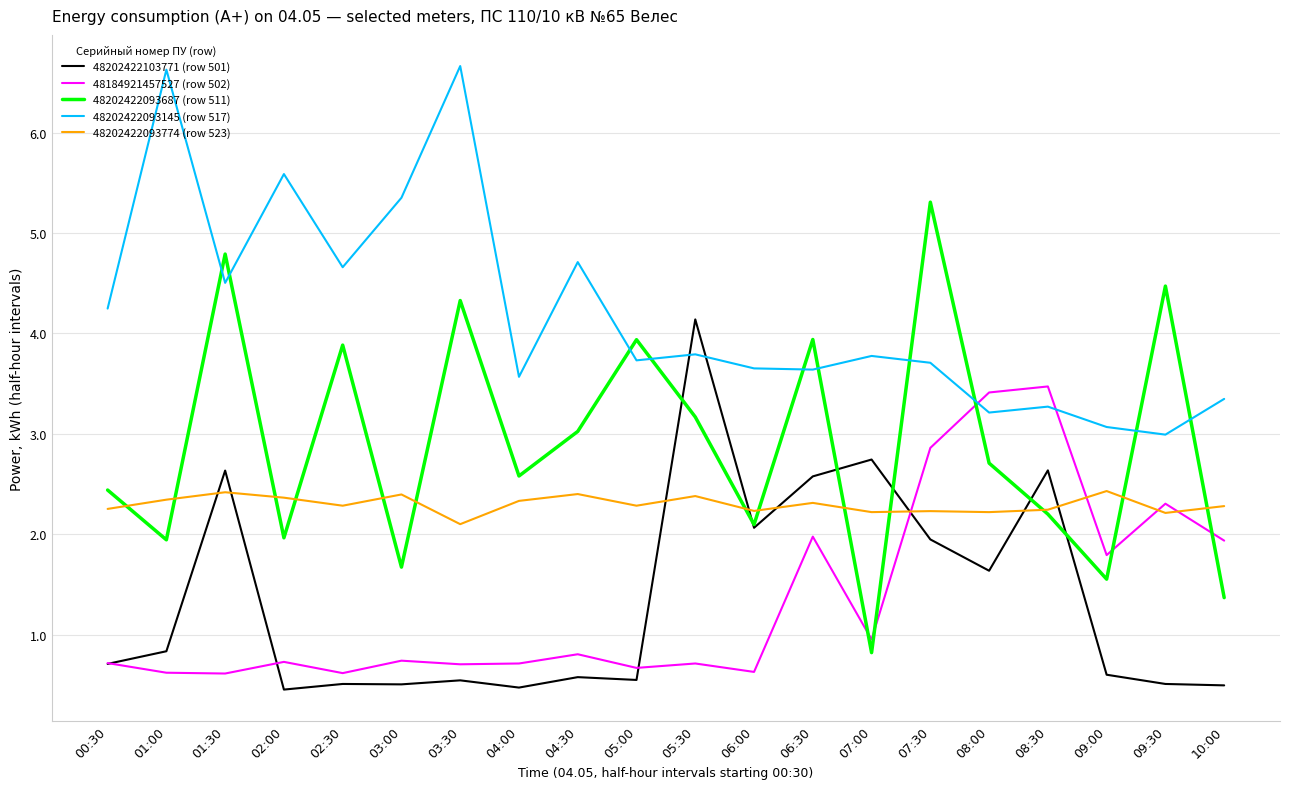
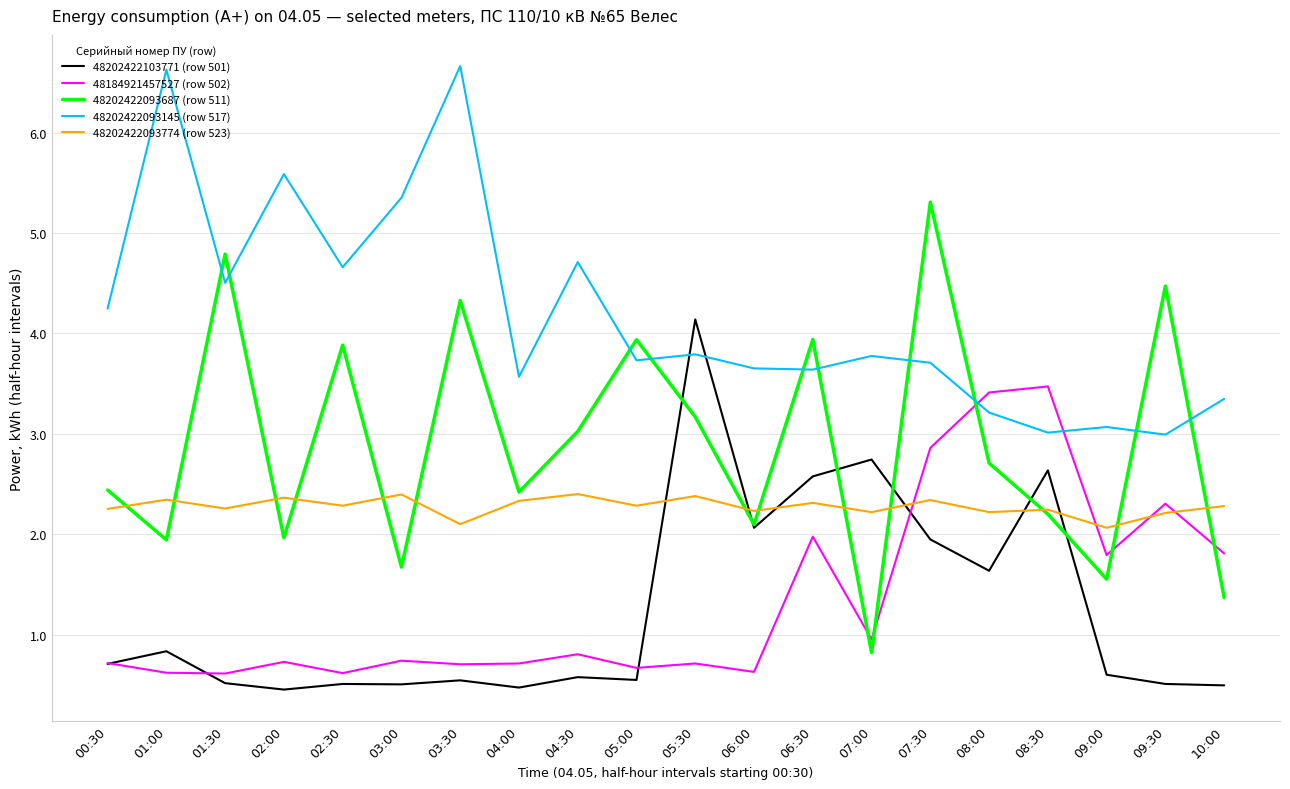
  {
    "48202422103771 (row 501)": {
      "01:00": 0.83,
-     "01:30": 2.63,
+     "01:30": 0.52,
      "02:00": 0.45,
      "02:30": 0.51,
      "03:00": 0.50,
      "03:30": 0.54,
      "04:00": 0.47,
      "04:30": 0.58,
      "05:00": 0.55,
      "05:30": 4.14,
      "06:00": 2.06,
      "06:30": 2.58,
      "07:00": 2.74,
      "07:30": 1.95,
      "08:00": 1.64,
      "08:30": 2.64,
      "09:00": 0.60,
      "09:30": 0.51,
      "10:00": 0.49
    },
    "48184921457527 (row 502)": {
      "01:00": 0.62,
      "01:30": 0.61,
      "02:00": 0.73,
      "02:30": 0.62,
      "03:00": 0.74,
      "03:30": 0.70,
      "04:00": 0.71,
      "04:30": 0.80,
      "05:00": 0.67,
      "05:30": 0.71,
      "06:00": 0.63,
      "06:30": 1.98,
      "07:00": 0.95,
      "07:30": 2.86,
      "08:00": 3.41,
      "08:30": 3.47,
      "09:00": 1.79,
      "09:30": 2.30,
-     "10:00": 1.94
+     "10:00": 1.81
    },
    "48202422093687 (row 511)": {
      "00:30": 2.44,
      "01:00": 1.94,
      "01:30": 4.79,
      "02:00": 1.96,
      "02:30": 3.88,
      "03:00": 1.67,
      "03:30": 4.33,
-     "04:00": 2.58,
+     "04:00": 2.42,
      "04:30": 3.02,
      "05:00": 3.94,
      "05:30": 3.17,
      "06:00": 2.10,
      "06:30": 3.94,
      "07:00": 0.82,
      "07:30": 5.31,
      "08:00": 2.71,
      "08:30": 2.20,
      "09:00": 1.55,
      "09:30": 4.47,
      "10:00": 1.37
    },
    "48202422093145 (row 517)": {
      "00:30": 4.25,
      "01:00": 6.63,
      "01:30": 4.50,
      "02:00": 5.59,
      "02:30": 4.66,
      "03:00": 5.35,
      "03:30": 6.66,
      "04:00": 3.57,
      "04:30": 4.71,
      "05:00": 3.73,
      "05:30": 3.79,
      "06:00": 3.65,
      "06:30": 3.64,
      "07:00": 3.78,
      "07:30": 3.71,
      "08:00": 3.21,
-     "08:30": 3.27,
+     "08:30": 3.01,
      "09:00": 3.07,
      "09:30": 2.99,
      "10:00": 3.35
    },
    "48202422093774 (row 523)": {
      "00:30": 2.25,
      "01:00": 2.34,
-     "01:30": 2.42,
+     "01:30": 2.26,
      "02:00": 2.36,
      "02:30": 2.28,
      "03:00": 2.40,
      "03:30": 2.10,
      "04:00": 2.33,
      "04:30": 2.40,
      "05:00": 2.28,
      "05:30": 2.38,
      "06:00": 2.23,
      "06:30": 2.31,
      "07:00": 2.22,
-     "07:30": 2.23,
+     "07:30": 2.34,
      "08:00": 2.22,
      "08:30": 2.24,
-     "09:00": 2.43,
+     "09:00": 2.06,
      "09:30": 2.21,
      "10:00": 2.28
    }
  }
